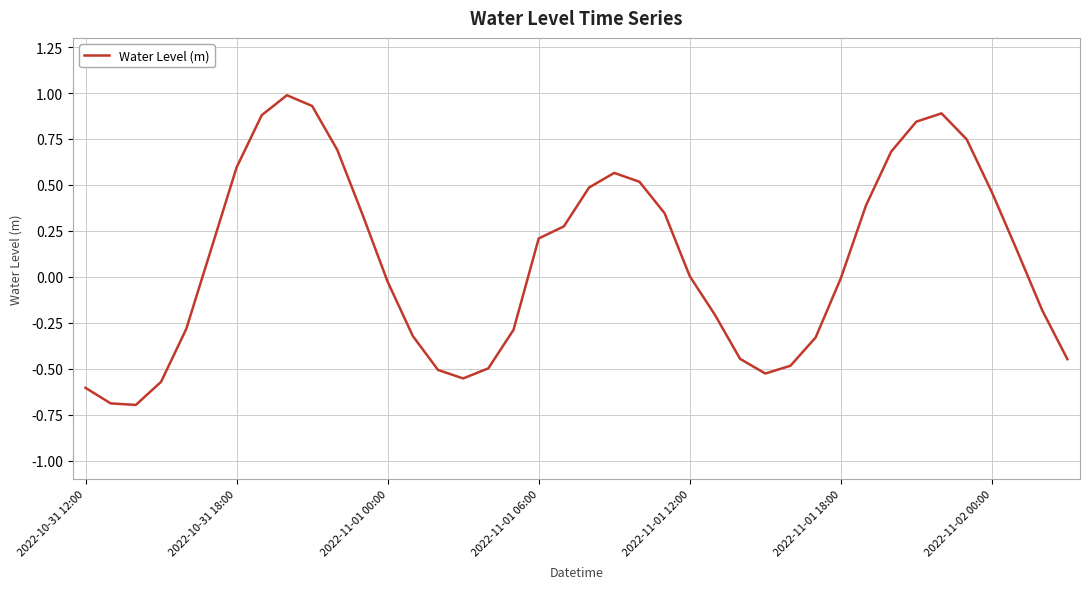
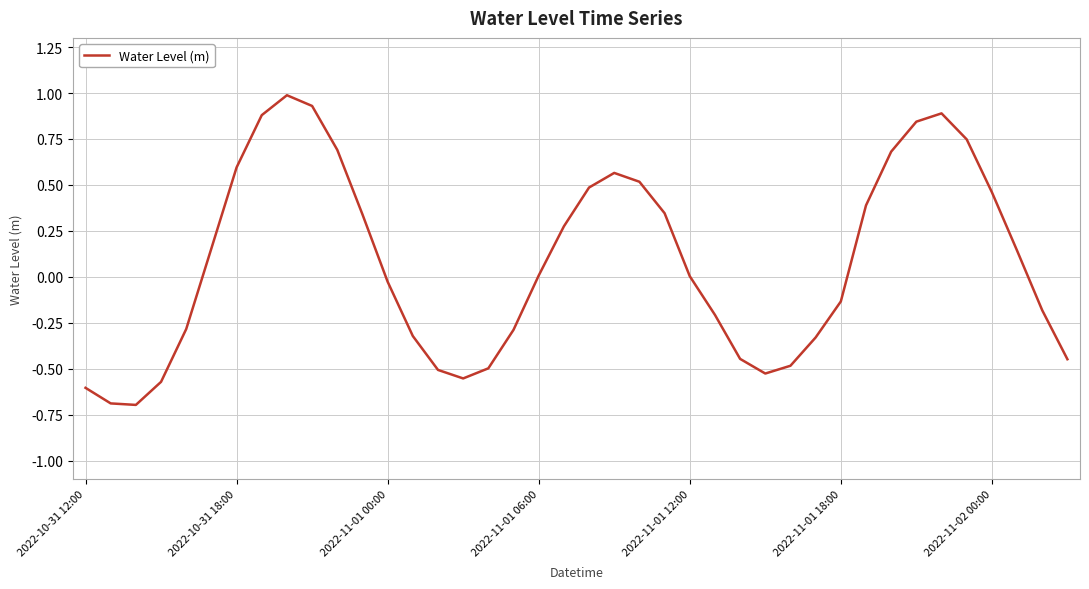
  {
    "2022-10-31 12:00": -0.60,
    "2022-10-31 18:00": 0.60,
    "2022-11-01 00:00": -0.03,
-   "2022-11-01 06:00": 0.21,
+   "2022-11-01 06:00": 0.01,
    "2022-11-01 12:00": 0.00,
-   "2022-11-01 18:00": -0.01,
+   "2022-11-01 18:00": -0.13,
    "2022-11-02 00:00": 0.46
  }
